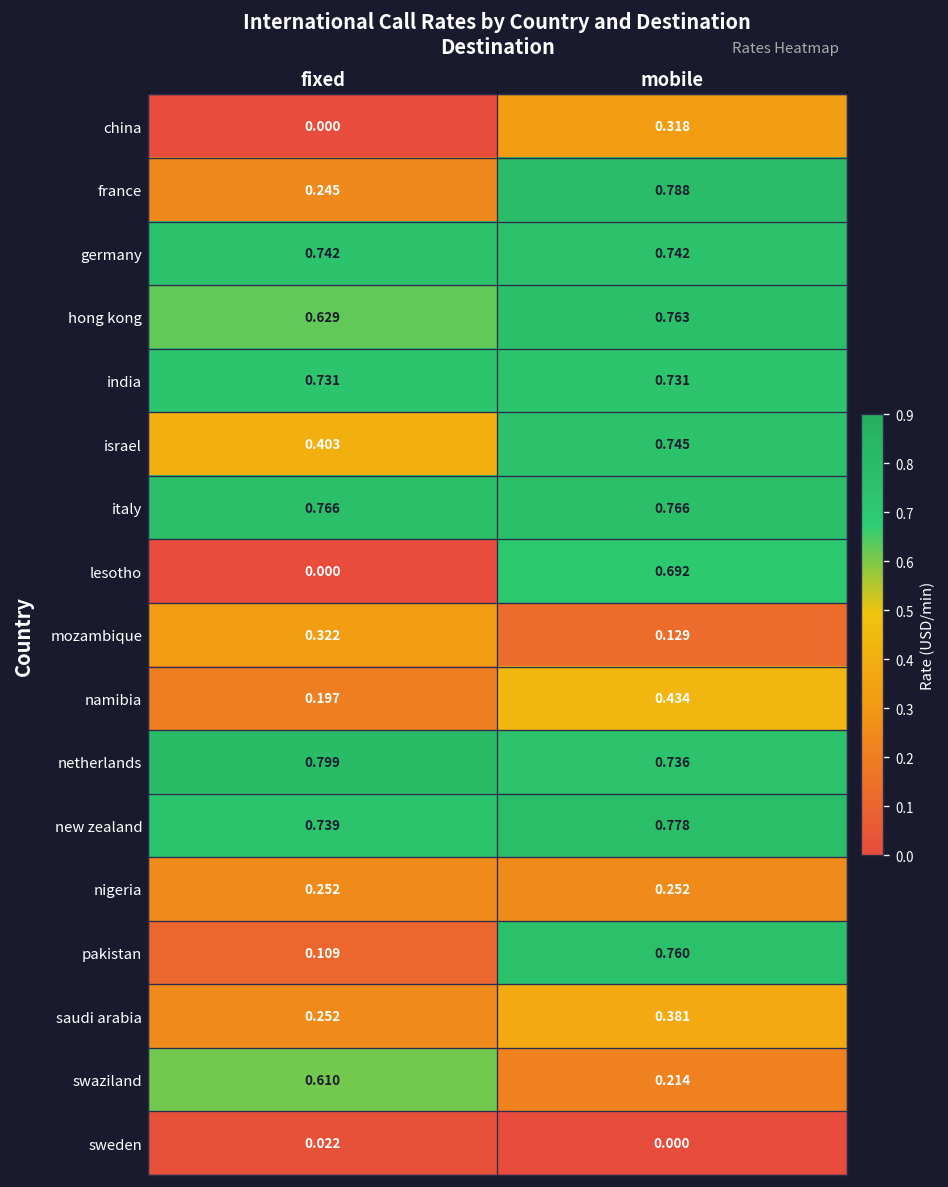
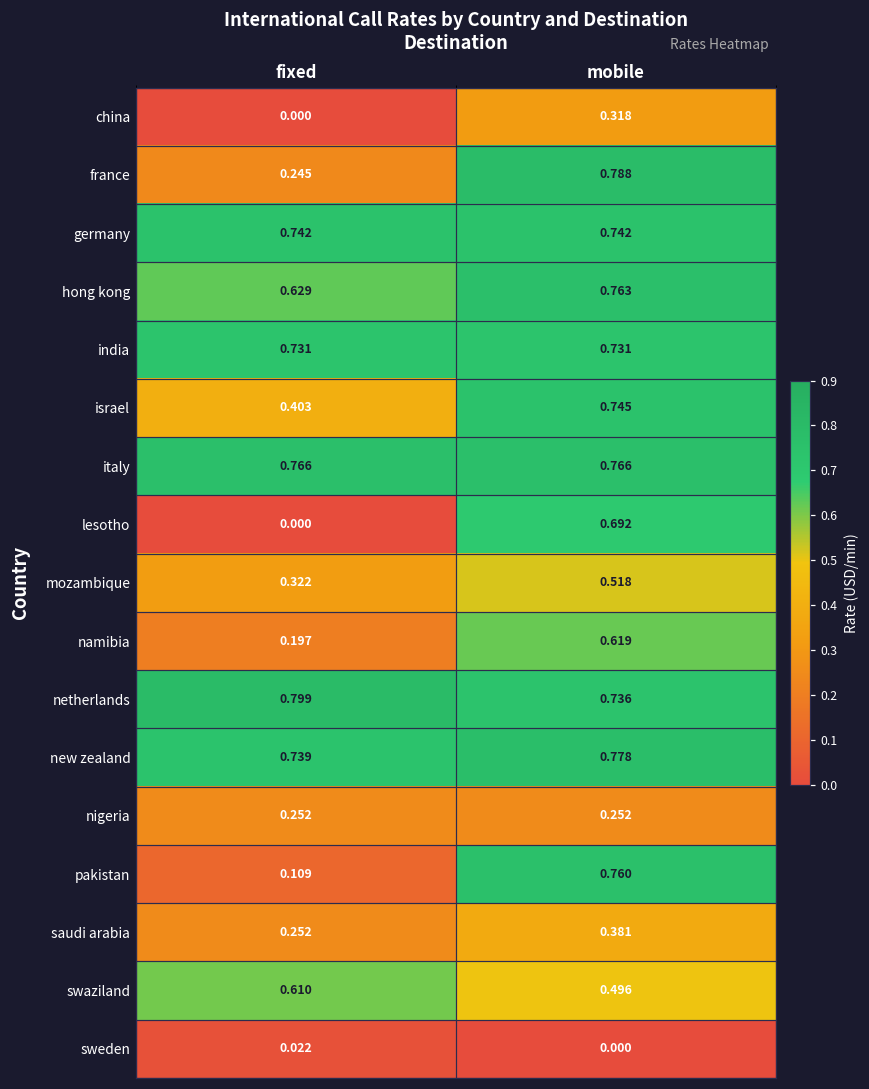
  {
    "china": {
      "fixed": 0.000,
      "mobile": 0.318
    },
    "france": {
      "fixed": 0.245,
      "mobile": 0.788
    },
    "germany": {
      "fixed": 0.742,
      "mobile": 0.742
    },
    "hong kong": {
      "fixed": 0.629,
      "mobile": 0.763
    },
    "india": {
      "fixed": 0.731,
      "mobile": 0.731
    },
    "israel": {
      "fixed": 0.403,
      "mobile": 0.745
    },
    "italy": {
      "fixed": 0.766,
      "mobile": 0.766
    },
    "lesotho": {
      "fixed": 0.000,
      "mobile": 0.692
    },
    "mozambique": {
      "fixed": 0.322,
-     "mobile": 0.129
+     "mobile": 0.518
    },
    "namibia": {
      "fixed": 0.197,
-     "mobile": 0.434
+     "mobile": 0.619
    },
    "netherlands": {
      "fixed": 0.799,
      "mobile": 0.736
    },
    "new zealand": {
      "fixed": 0.739,
      "mobile": 0.778
    },
    "nigeria": {
      "fixed": 0.252,
      "mobile": 0.252
    },
    "pakistan": {
      "fixed": 0.109,
      "mobile": 0.760
    },
    "saudi arabia": {
      "fixed": 0.252,
      "mobile": 0.381
    },
    "swaziland": {
      "fixed": 0.610,
-     "mobile": 0.214
+     "mobile": 0.496
    },
    "sweden": {
      "fixed": 0.022,
      "mobile": 0.000
    }
  }
